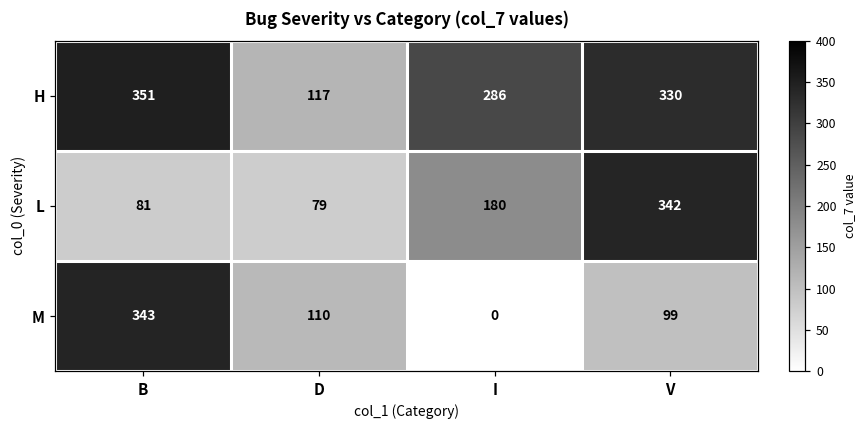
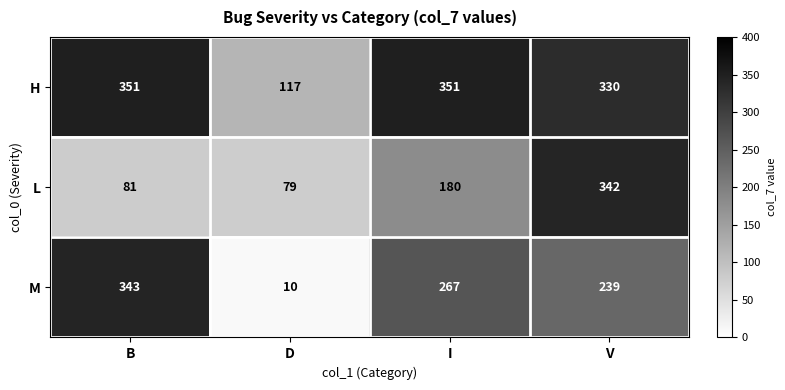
  {
    "H": {
      "B": 351,
      "D": 117,
-     "I": 286,
+     "I": 351,
      "V": 330
    },
    "L": {
      "B": 81,
      "D": 79,
      "I": 180,
      "V": 342
    },
    "M": {
      "B": 343,
-     "D": 110,
-     "I": 0,
-     "V": 99
+     "D": 10,
+     "I": 267,
+     "V": 239
    }
  }
